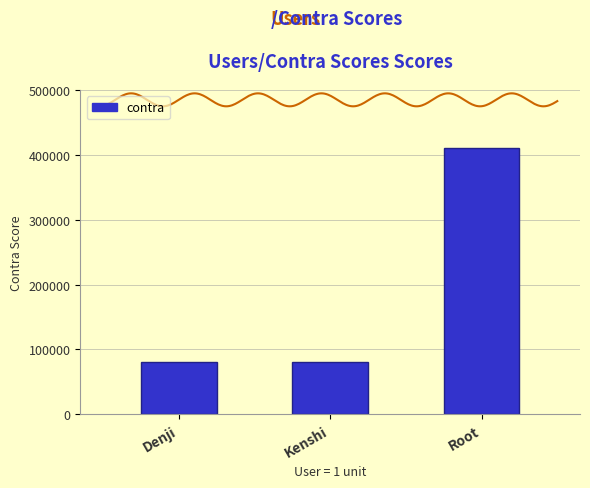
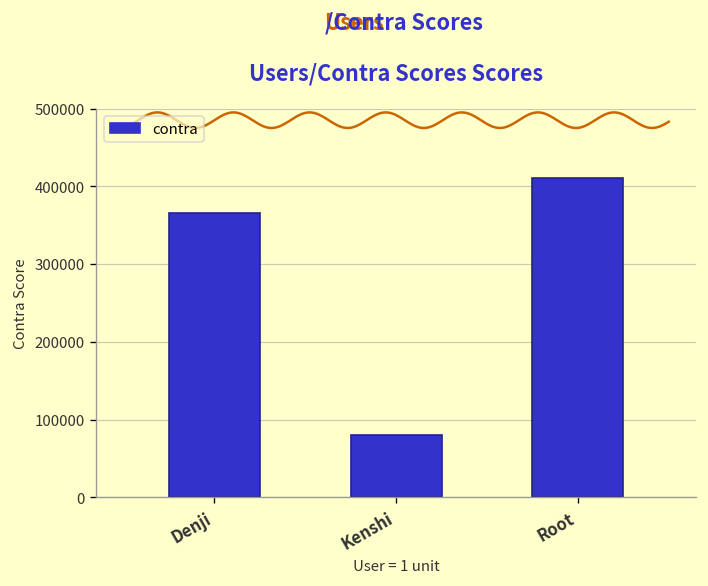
  {
    "contra": {
-     "Denji": 80000,
+     "Denji": 370000,
      "Kenshi": 80000,
      "Root": 410000
    }
  }
